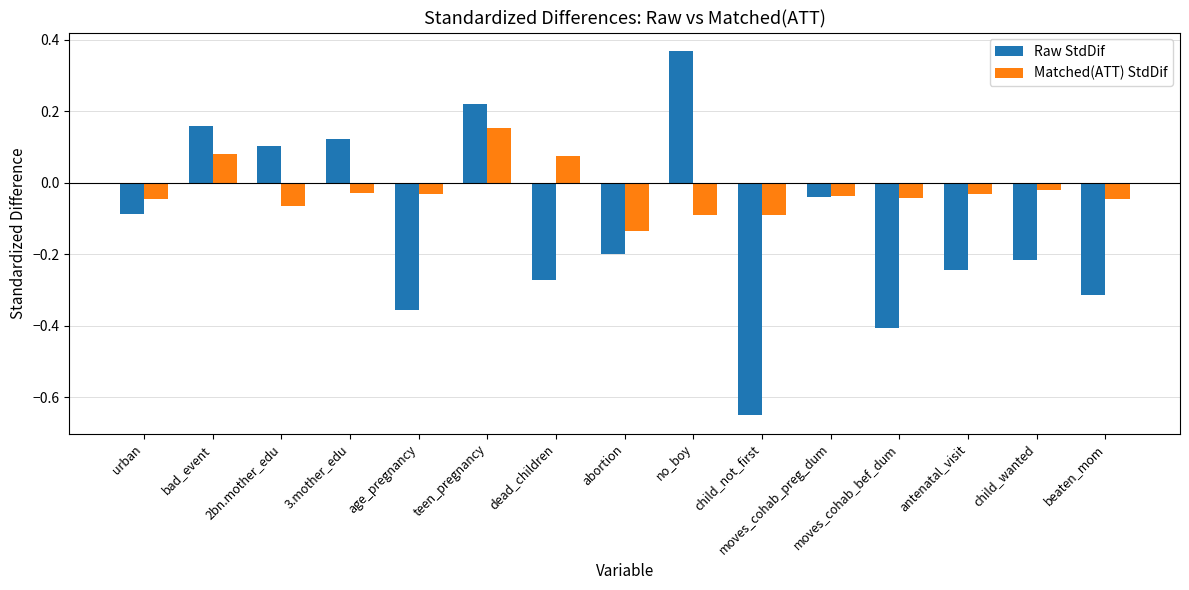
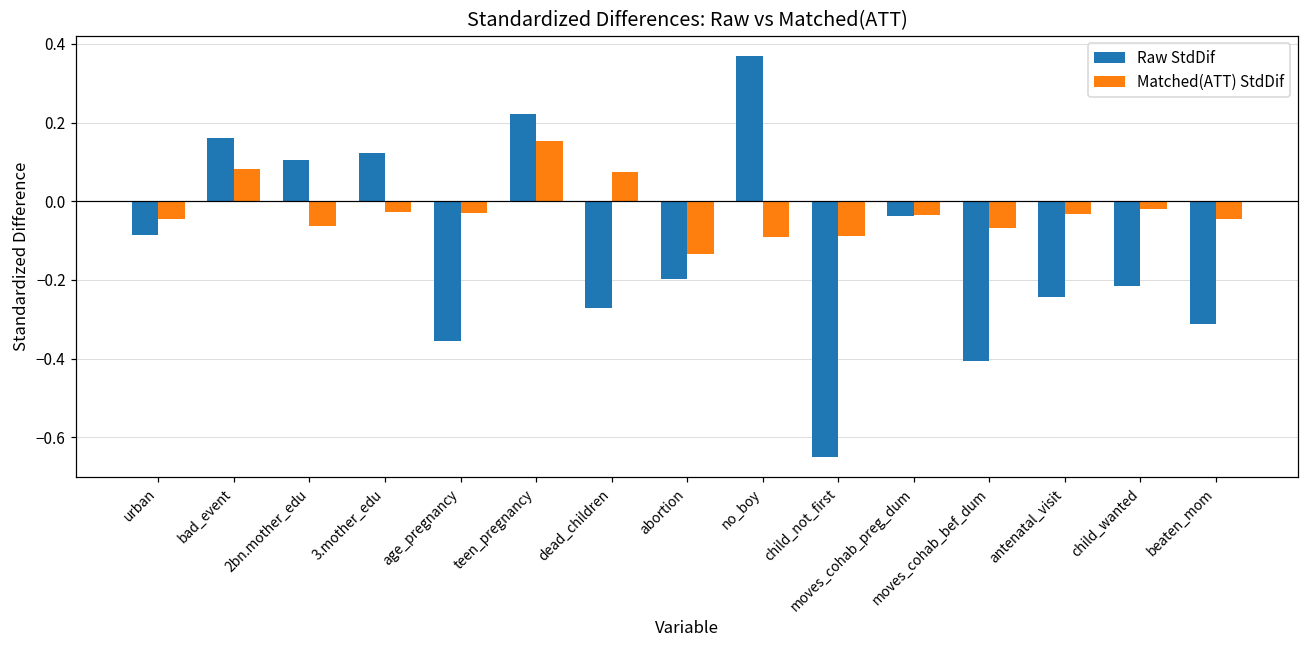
  {
    "Raw StdDif": {
      "urban": -0.09,
      "bad_event": 0.16,
      "2bn.mother_edu": 0.10,
      "3.mother_edu": 0.12,
      "age_pregnancy": -0.36,
      "teen_pregnancy": 0.22,
      "dead_children": -0.27,
      "abortion": -0.20,
      "no_boy": 0.37,
      "child_not_first": -0.65,
      "moves_cohab_preg_dum": -0.04,
      "moves_cohab_bef_dum": -0.41,
      "antenatal_visit": -0.24,
      "child_wanted": -0.21,
      "beaten_mom": -0.31
    },
    "Matched(ATT) StdDif": {
      "urban": -0.04,
      "bad_event": 0.08,
      "2bn.mother_edu": -0.06,
      "3.mother_edu": -0.03,
      "age_pregnancy": -0.03,
      "teen_pregnancy": 0.15,
      "dead_children": 0.07,
      "abortion": -0.13,
      "no_boy": -0.09,
      "child_not_first": -0.09,
      "moves_cohab_preg_dum": -0.04,
-     "moves_cohab_bef_dum": -0.04,
+     "moves_cohab_bef_dum": -0.07,
      "antenatal_visit": -0.03,
      "child_wanted": -0.02,
      "beaten_mom": -0.05
    }
  }
